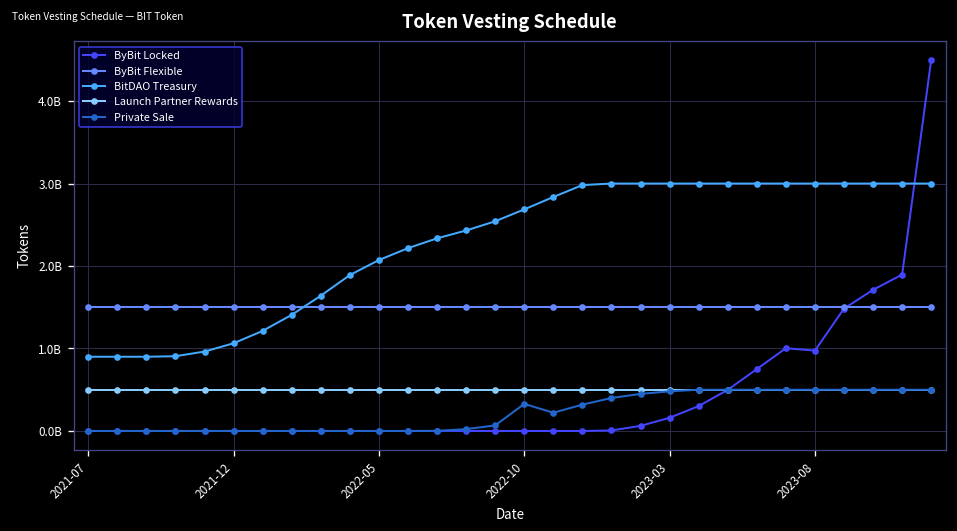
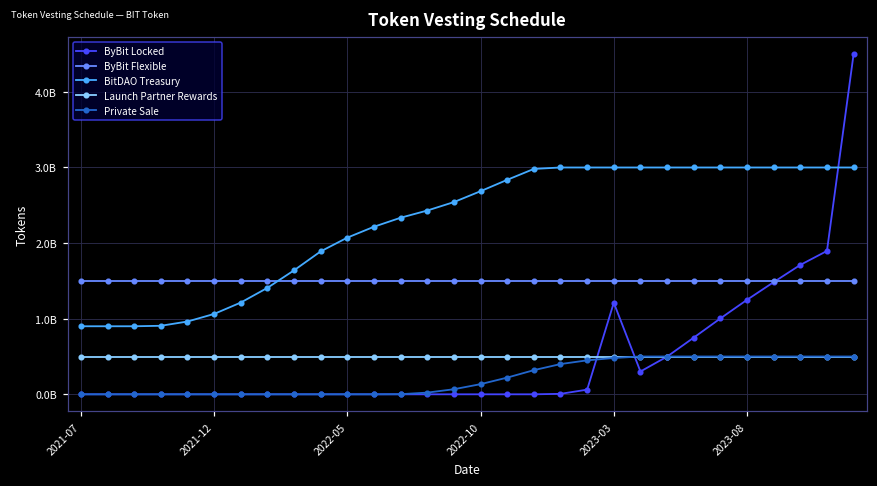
  {
    "ByBit Locked": {
      "2022-10": 0,
-     "2023-03": 200000000,
-     "2023-08": 1000000000
+     "2023-03": 1200000000,
+     "2023-08": 1200000000
    },
    "Launch Partner Rewards": {
      "2021-07": 500000000,
      "2021-12": 500000000,
      "2022-05": 500000000,
      "2022-10": 500000000
    },
    "Private Sale": {
-     "2022-10": 300000000
+     "2022-10": 100000000
    }
  }
